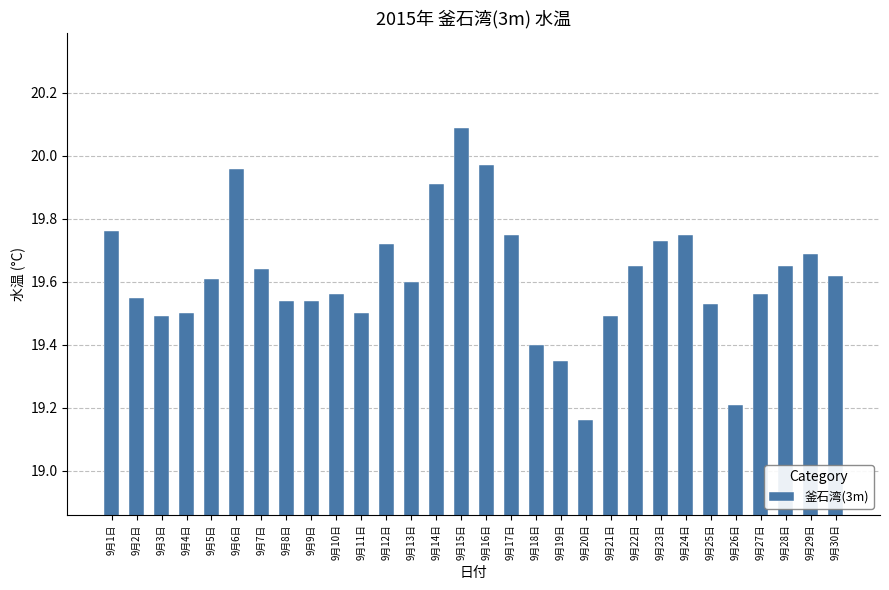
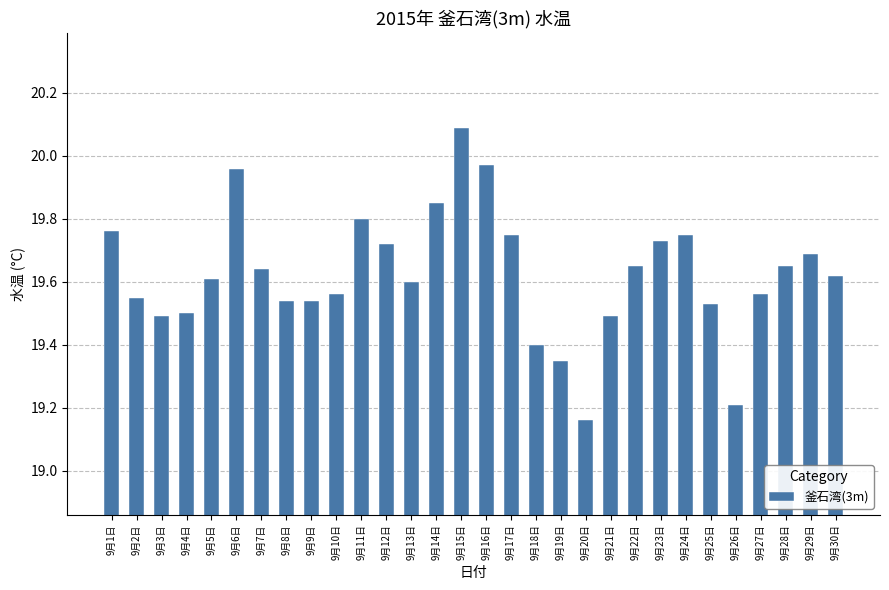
  {
    "9月1日": 19.76,
    "9月2日": 19.55,
    "9月3日": 19.49,
    "9月4日": 19.50,
    "9月5日": 19.61,
    "9月6日": 19.96,
    "9月7日": 19.64,
    "9月8日": 19.54,
    "9月9日": 19.54,
    "9月10日": 19.56,
-   "9月11日": 19.5,
+   "9月11日": 19.8,
    "9月12日": 19.72,
    "9月13日": 19.60,
-   "9月14日": 19.91,
+   "9月14日": 19.85,
    "9月15日": 20.09,
    "9月16日": 19.97,
    "9月17日": 19.75,
    "9月18日": 19.40,
    "9月19日": 19.35,
    "9月20日": 19.16,
    "9月21日": 19.49,
    "9月22日": 19.65,
    "9月23日": 19.73,
    "9月24日": 19.75,
    "9月25日": 19.53,
    "9月26日": 19.21,
    "9月27日": 19.56,
    "9月28日": 19.65,
    "9月29日": 19.69,
    "9月30日": 19.62
  }
